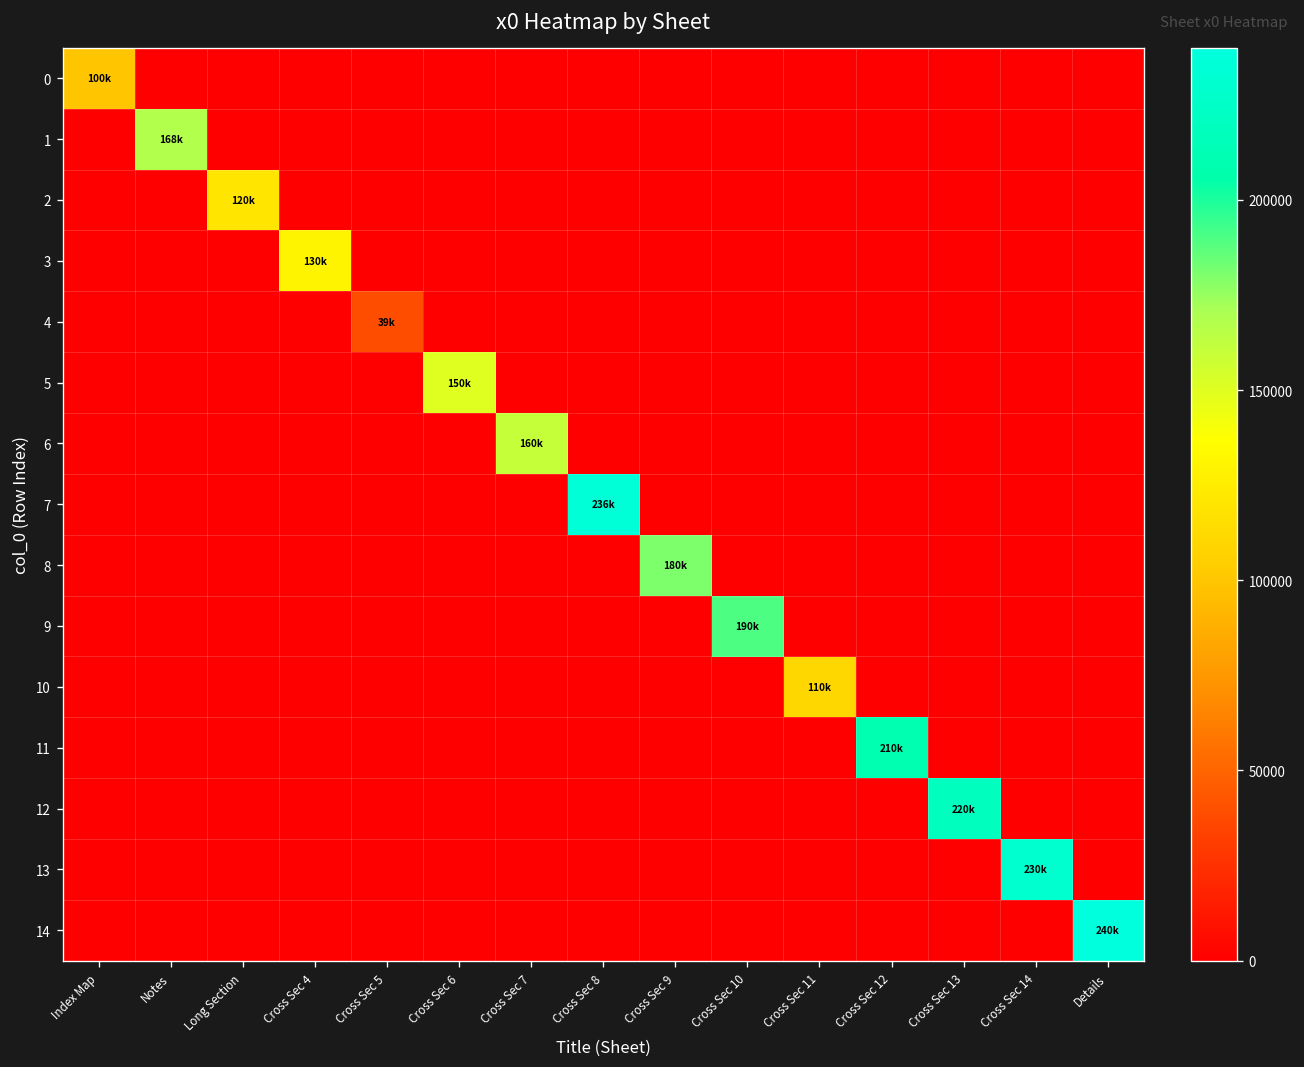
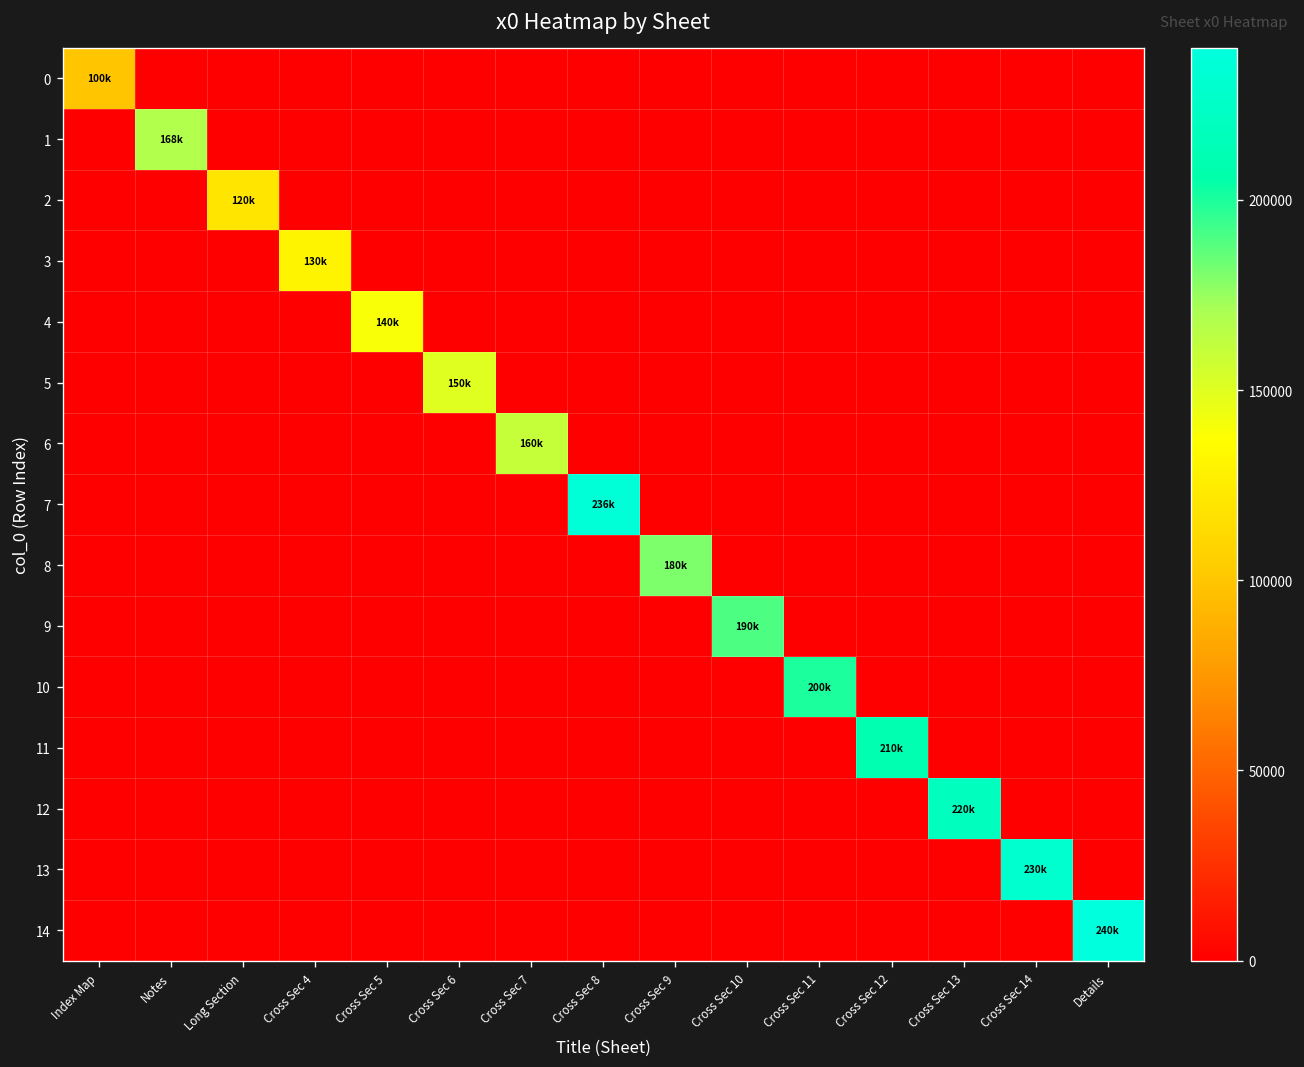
  {
    "0": {
      "Index Map": "100k"
    },
    "1": {
      "Notes": "168k"
    },
    "2": {
      "Long Section": "120k"
    },
    "3": {
      "Cross Sec 4": "130k"
    },
    "4": {
-     "Cross Sec 5": "39k"
+     "Cross Sec 5": "140k"
    },
    "5": {
      "Cross Sec 6": "150k"
    },
    "6": {
      "Cross Sec 7": "160k"
    },
    "7": {
      "Cross Sec 8": "236k"
    },
    "8": {
      "Cross Sec 9": "180k"
    },
    "9": {
      "Cross Sec 10": "190k"
    },
    "10": {
-     "Cross Sec 11": "110k"
+     "Cross Sec 11": "200k"
    },
    "11": {
      "Cross Sec 12": "210k"
    },
    "12": {
      "Cross Sec 13": "220k"
    },
    "13": {
      "Cross Sec 14": "230k"
    },
    "14": {
      "Details": "240k"
    }
  }
